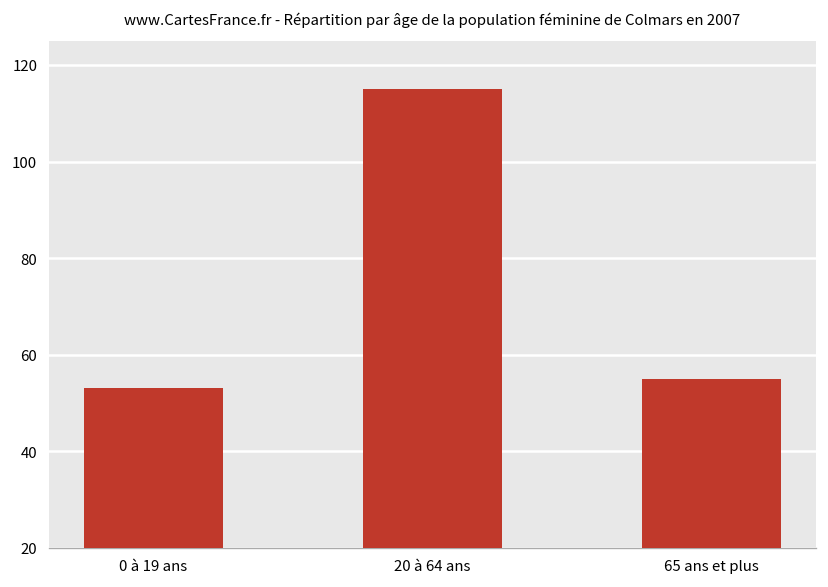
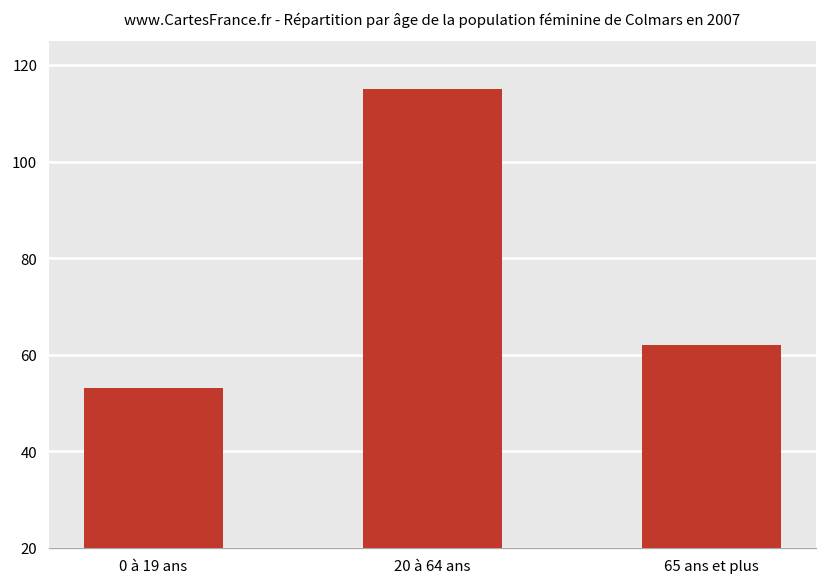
  {
    "0 à 19 ans": 53,
    "20 à 64 ans": 115,
-   "65 ans et plus": 55
+   "65 ans et plus": 62
  }
